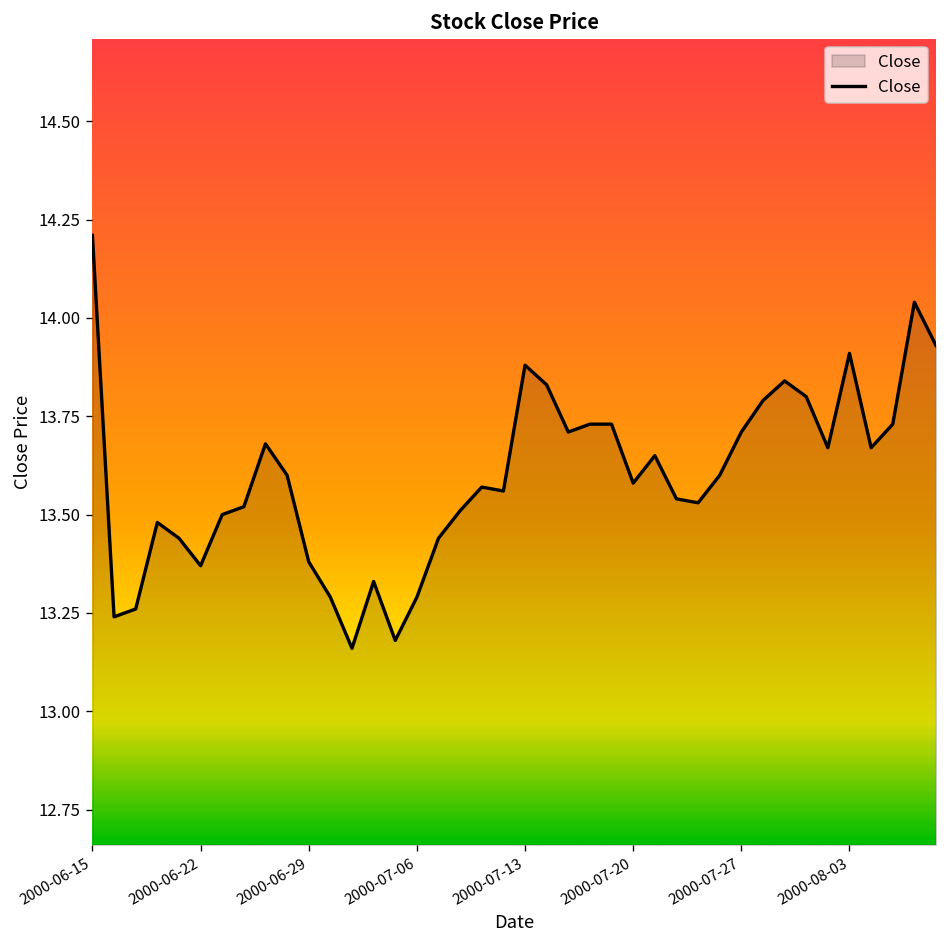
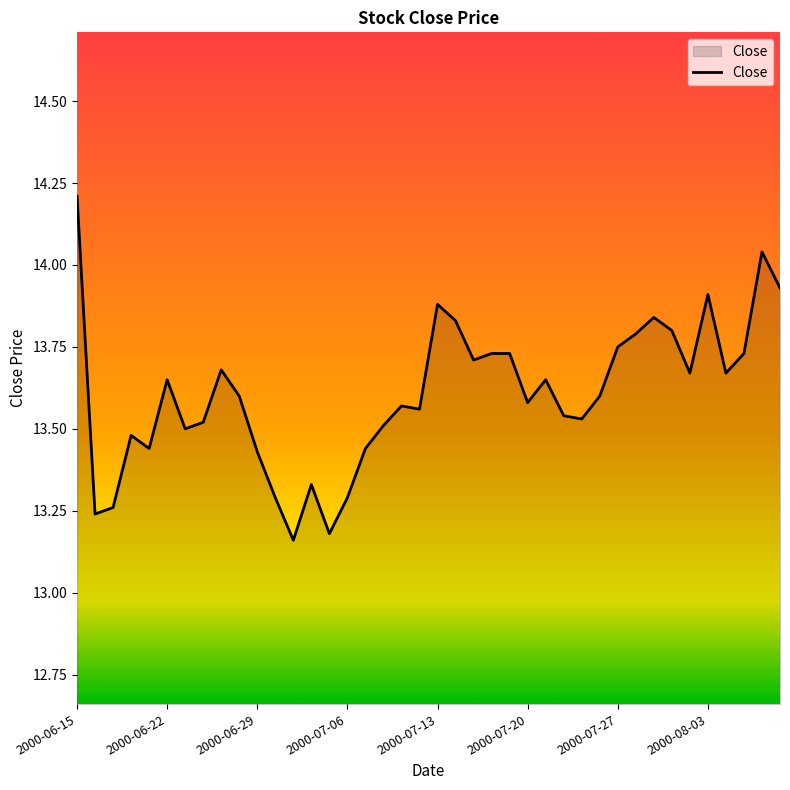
  {
    "2000-06-15": 14.21,
-   "2000-06-22": 13.37,
-   "2000-06-29": 13.38,
+   "2000-06-22": 13.65,
+   "2000-06-29": 13.43,
    "2000-07-06": 13.29,
    "2000-07-13": 13.88,
    "2000-07-20": 13.58,
-   "2000-07-27": 13.71,
+   "2000-07-27": 13.75,
    "2000-08-03": 13.91
  }
